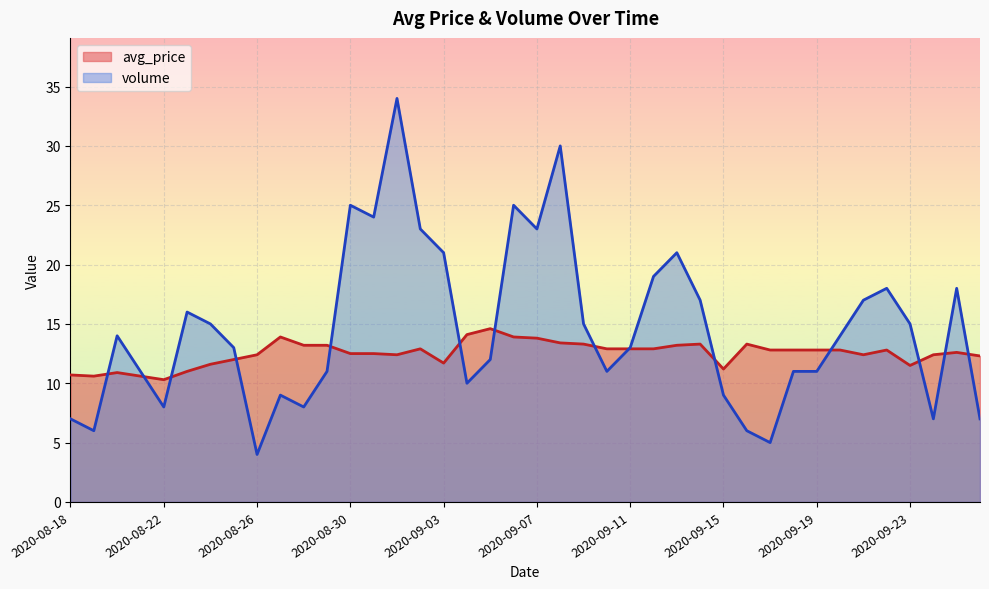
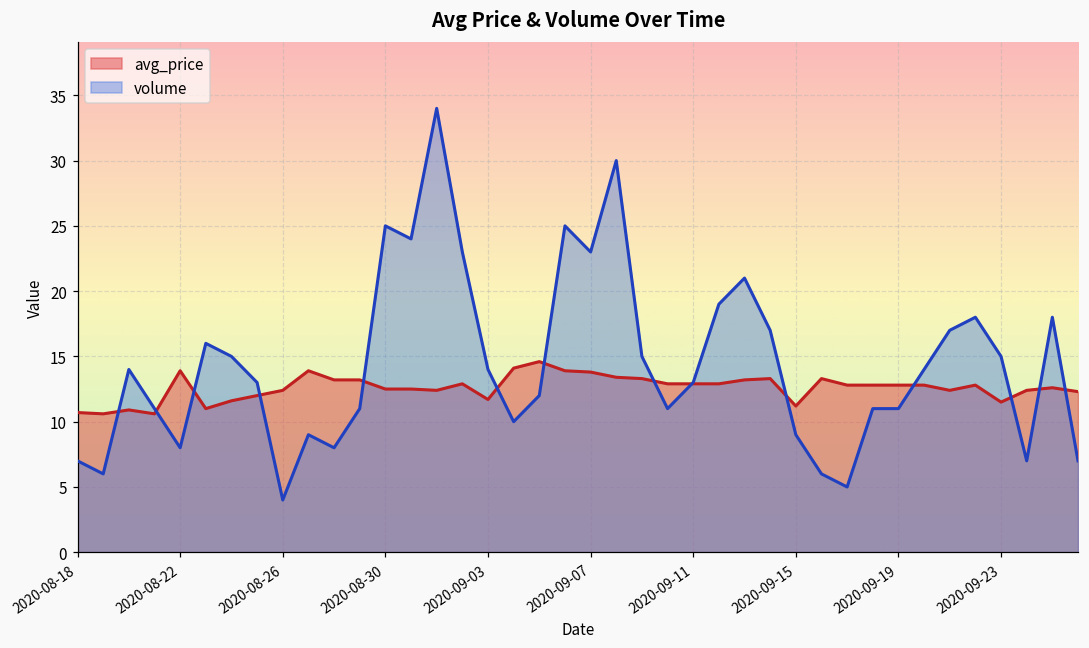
  {
    "avg_price": {
      "2020-08-18": 10.7,
-     "2020-08-22": 10.3,
+     "2020-08-22": 13.9,
      "2020-08-26": 12.4,
      "2020-08-30": 12.5,
      "2020-09-03": 11.7,
      "2020-09-07": 13.8,
      "2020-09-15": 11.2,
      "2020-09-19": 12.8,
      "2020-09-23": 11.5
    },
    "volume": {
      "2020-08-18": 7,
      "2020-08-22": 8,
      "2020-08-26": 4,
      "2020-08-30": 25,
-     "2020-09-03": 21,
+     "2020-09-03": 14,
      "2020-09-07": 23,
      "2020-09-15": 9,
      "2020-09-19": 11,
      "2020-09-23": 15
    }
  }
